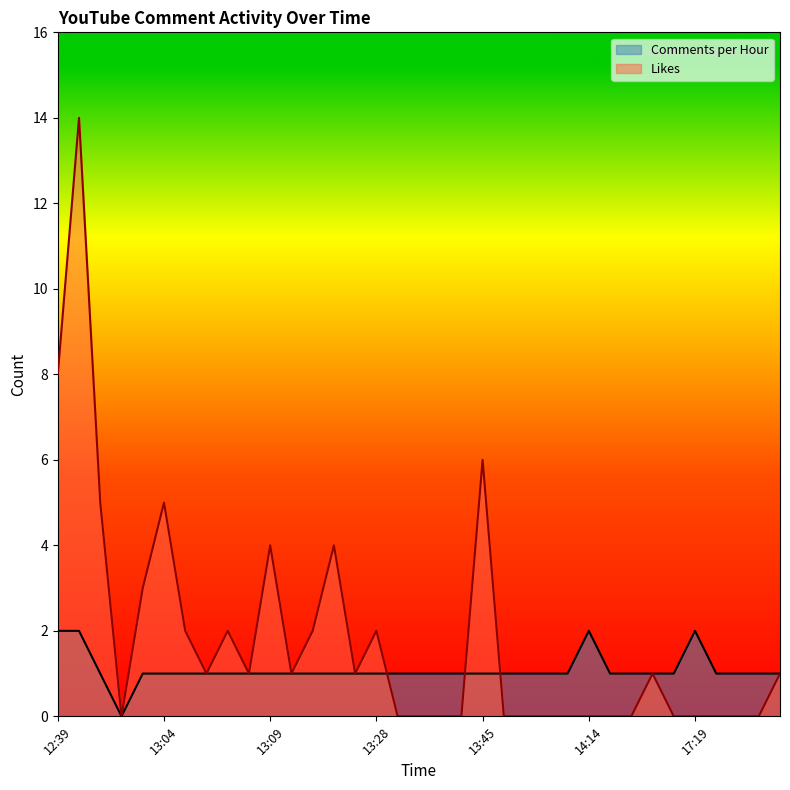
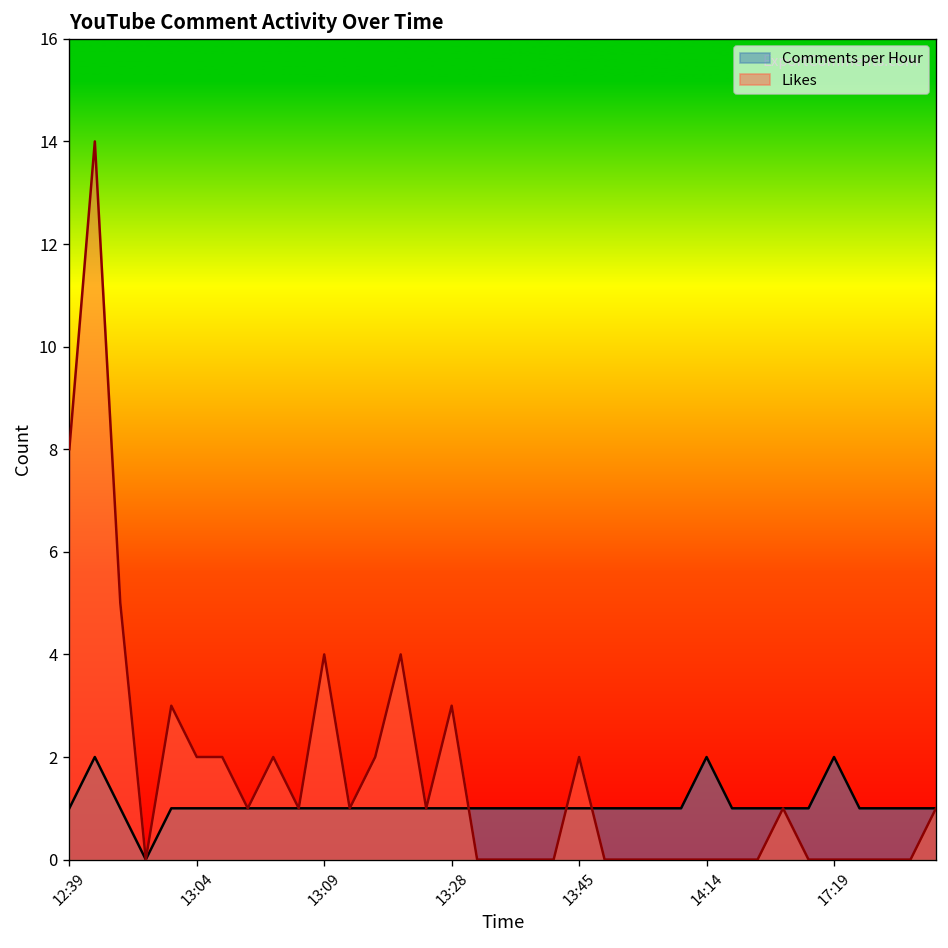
  {
    "Comments per Hour": {
-     "12:39": 2,
+     "12:39": 1,
      "13:04": 1,
      "13:09": 1,
      "13:28": 1,
      "13:45": 1,
      "14:14": 2,
      "17:19": 2
    },
    "Likes": {
      "12:39": 8,
-     "13:04": 5,
+     "13:04": 2,
      "13:09": 4,
-     "13:28": 2,
-     "13:45": 6,
+     "13:28": 3,
+     "13:45": 2,
      "14:14": 0,
      "17:19": 0
    }
  }
